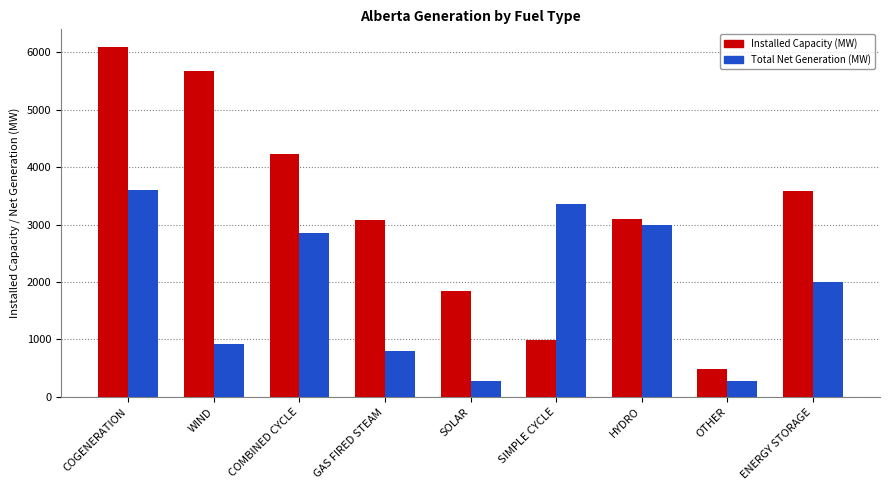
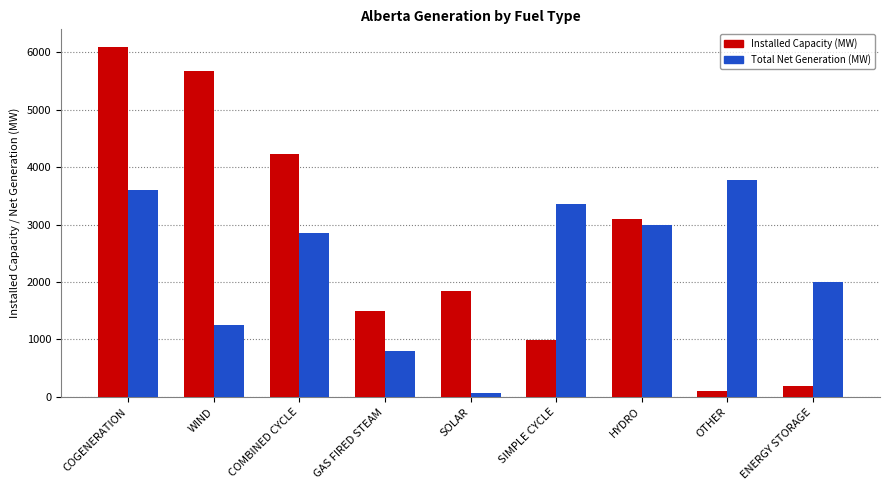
  {
    "Installed Capacity (MW)": {
      "COGENERATION": 6100,
      "WIND": 5700,
      "COMBINED CYCLE": 4200,
-     "GAS FIRED STEAM": 3100,
+     "GAS FIRED STEAM": 1500,
      "SOLAR": 1900,
      "SIMPLE CYCLE": 1000,
      "HYDRO": 3100,
-     "OTHER": 500,
-     "ENERGY STORAGE": 3600
+     "OTHER": 100,
+     "ENERGY STORAGE": 200
    },
    "Total Net Generation (MW)": {
      "COGENERATION": 3600,
-     "WIND": 900,
+     "WIND": 1300,
      "COMBINED CYCLE": 2900,
      "GAS FIRED STEAM": 800,
-     "SOLAR": 300,
+     "SOLAR": 100,
      "SIMPLE CYCLE": 3400,
      "HYDRO": 3000,
-     "OTHER": 300,
+     "OTHER": 3800,
      "ENERGY STORAGE": 2000
    }
  }
